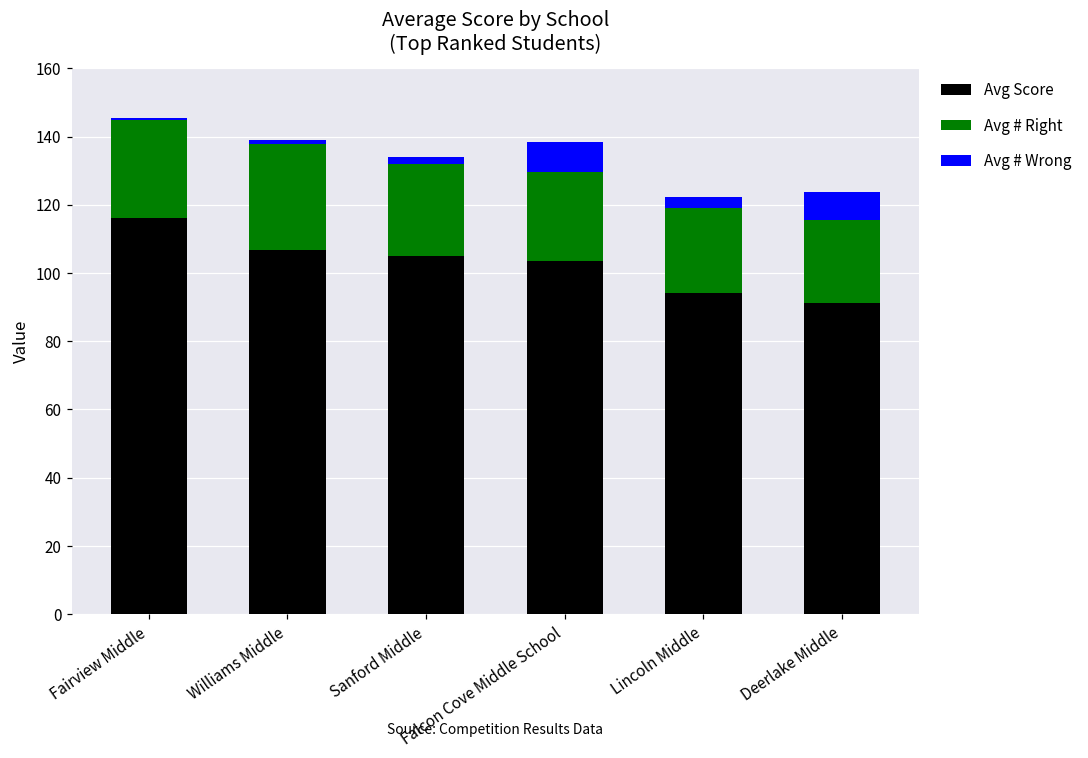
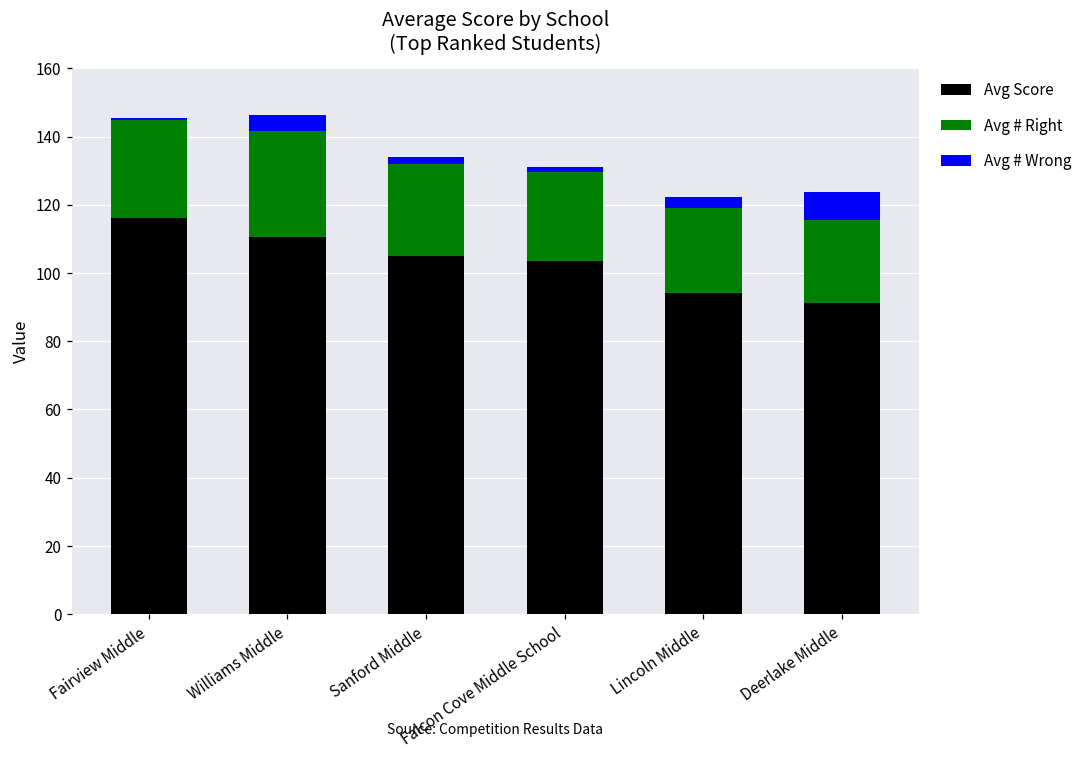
  {
    "Avg Score": {
      "Fairview Middle": 116,
-     "Williams Middle": 107,
+     "Williams Middle": 111,
      "Sanford Middle": 105,
      "Falcon Cove Middle School": 104,
      "Lincoln Middle": 94,
      "Deerlake Middle": 91
    },
    "Avg # Right": {
      "Fairview Middle": 29,
      "Williams Middle": 31,
      "Sanford Middle": 27,
      "Falcon Cove Middle School": 26,
      "Lincoln Middle": 25,
      "Deerlake Middle": 24
    },
    "Avg # Wrong": {
-     "Williams Middle": 1,
+     "Williams Middle": 5,
      "Sanford Middle": 2,
-     "Falcon Cove Middle School": 9,
+     "Falcon Cove Middle School": 2,
      "Lincoln Middle": 3,
      "Deerlake Middle": 8
    }
  }
